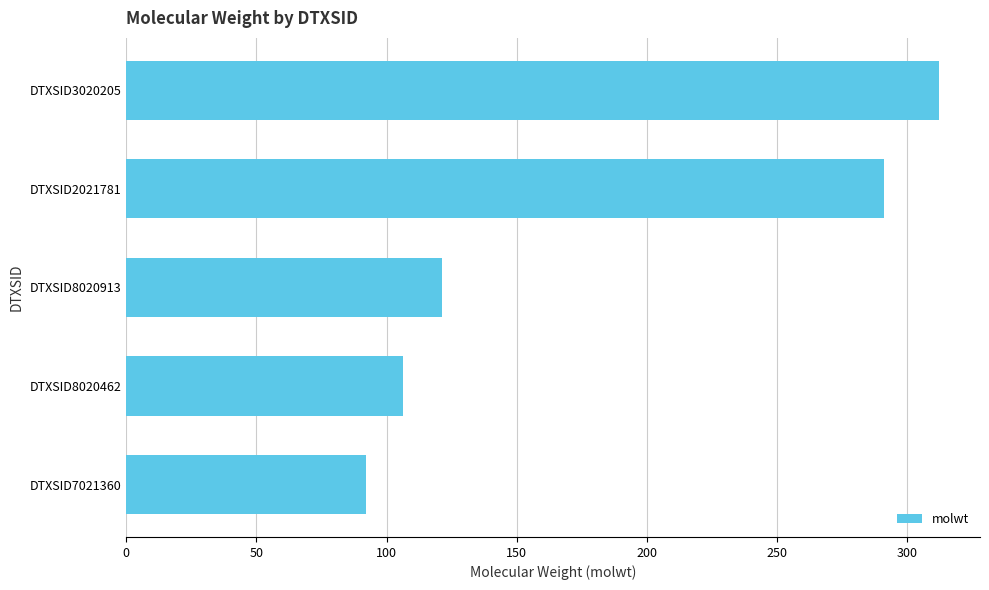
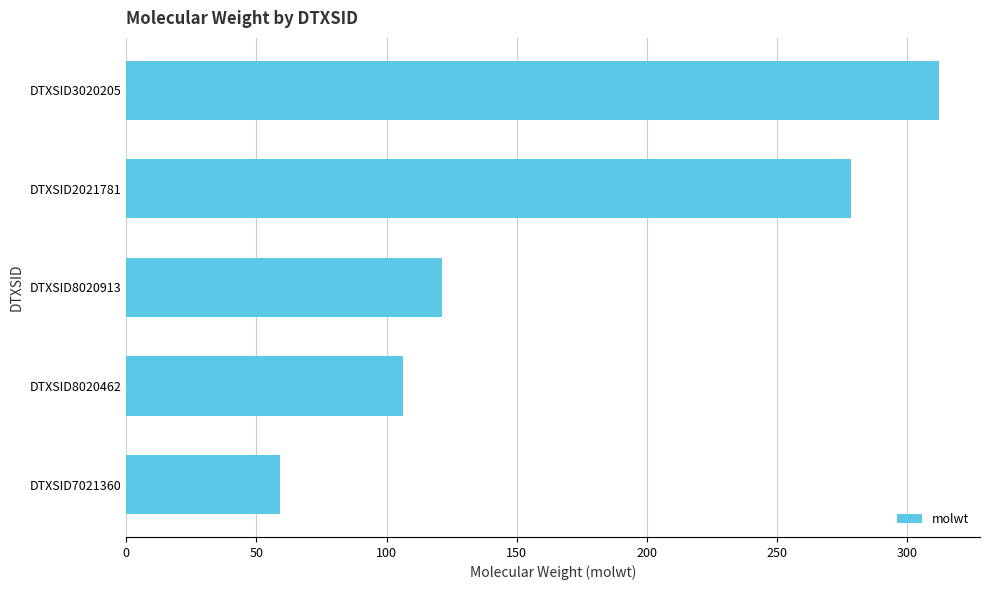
  {
    "DTXSID3020205": 312,
-   "DTXSID2021781": 291,
+   "DTXSID2021781": 278,
    "DTXSID8020913": 121,
    "DTXSID8020462": 106,
-   "DTXSID7021360": 92
+   "DTXSID7021360": 59
  }
